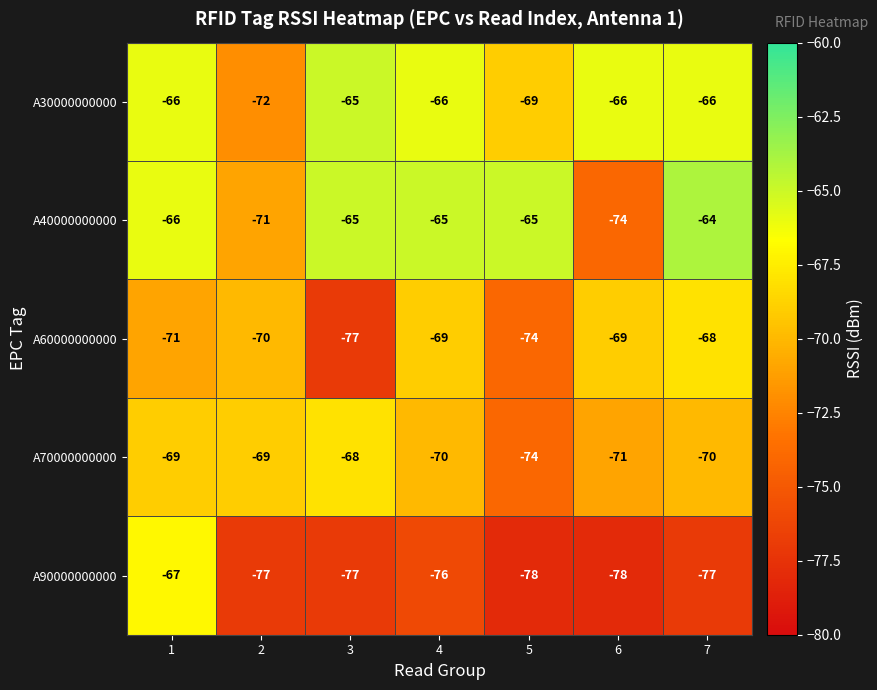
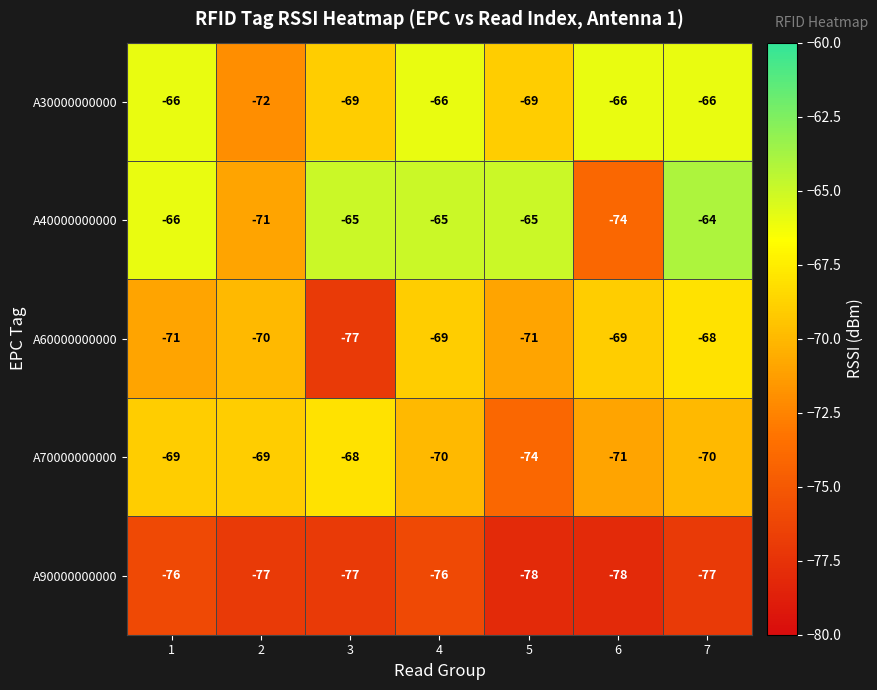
  {
    "A30000000000": {
      "1": -66,
      "2": -72,
-     "3": -65,
+     "3": -69,
      "4": -66,
      "5": -69,
      "6": -66,
      "7": -66
    },
    "A40000000000": {
      "1": -66,
      "2": -71,
      "3": -65,
      "4": -65,
      "5": -65,
      "6": -74,
      "7": -64
    },
    "A60000000000": {
      "1": -71,
      "2": -70,
      "3": -77,
      "4": -69,
-     "5": -74,
+     "5": -71,
      "6": -69,
      "7": -68
    },
    "A70000000000": {
      "1": -69,
      "2": -69,
      "3": -68,
      "4": -70,
      "5": -74,
      "6": -71,
      "7": -70
    },
    "A90000000000": {
-     "1": -67,
+     "1": -76,
      "2": -77,
      "3": -77,
      "4": -76,
      "5": -78,
      "6": -78,
      "7": -77
    }
  }
